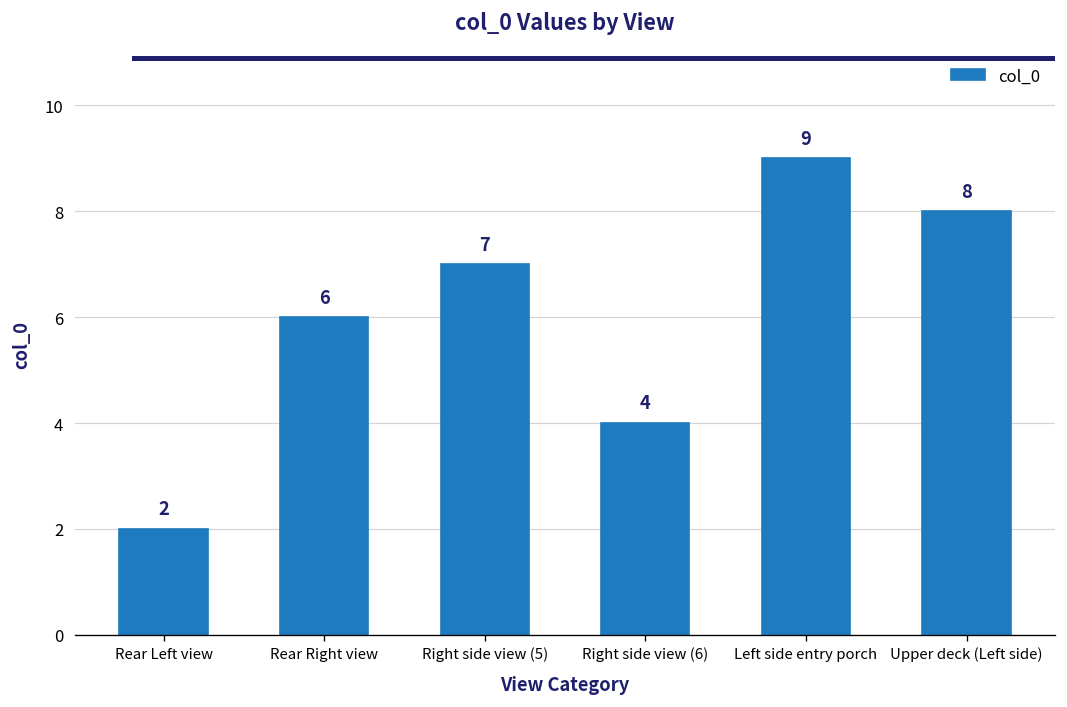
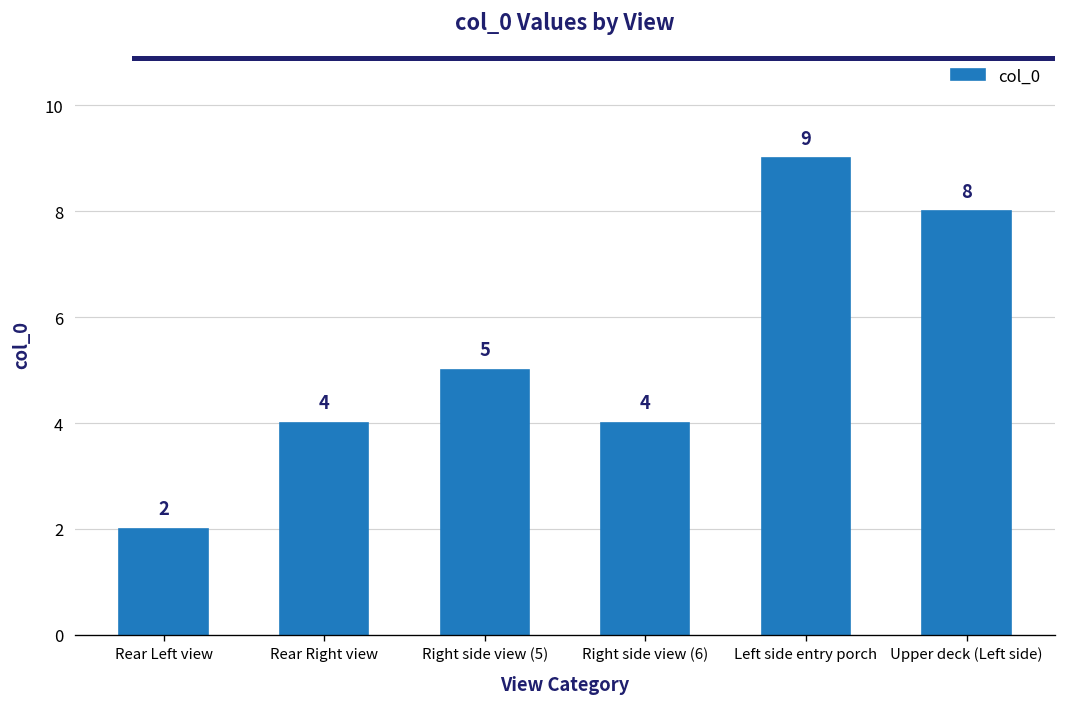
  {
    "Rear Left view": 2,
-   "Rear Right view": 6,
-   "Right side view (5)": 7,
+   "Rear Right view": 4,
+   "Right side view (5)": 5,
    "Right side view (6)": 4,
    "Left side entry porch": 9,
    "Upper deck (Left side)": 8
  }
